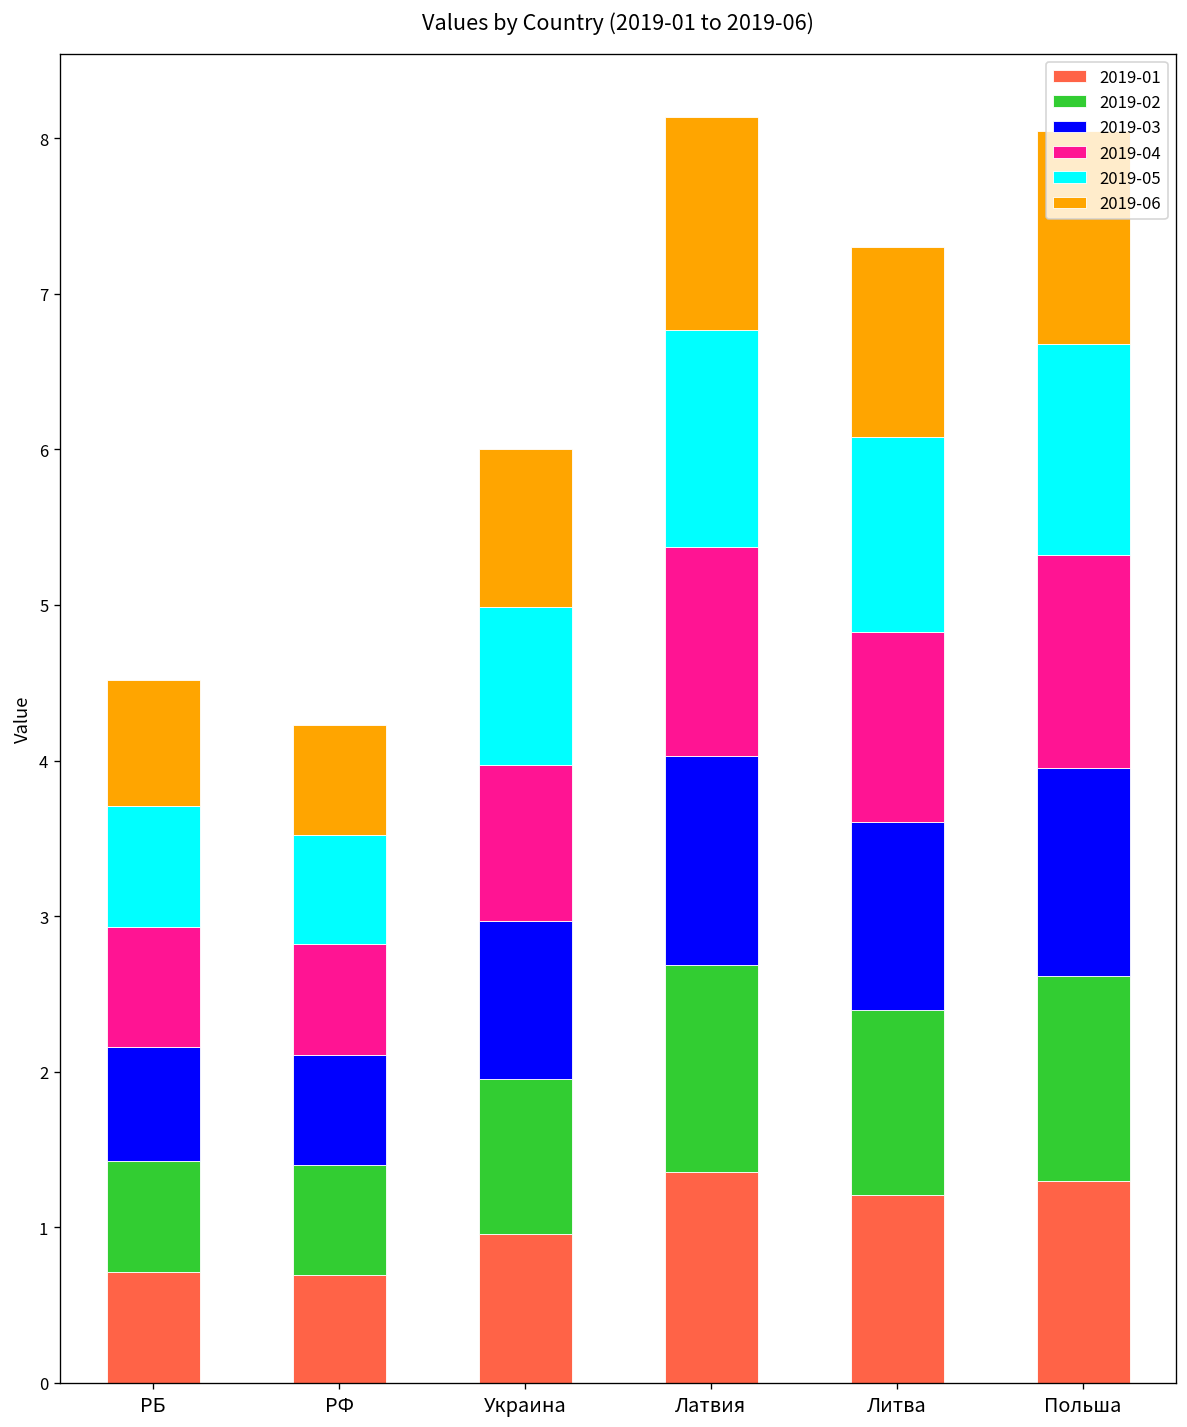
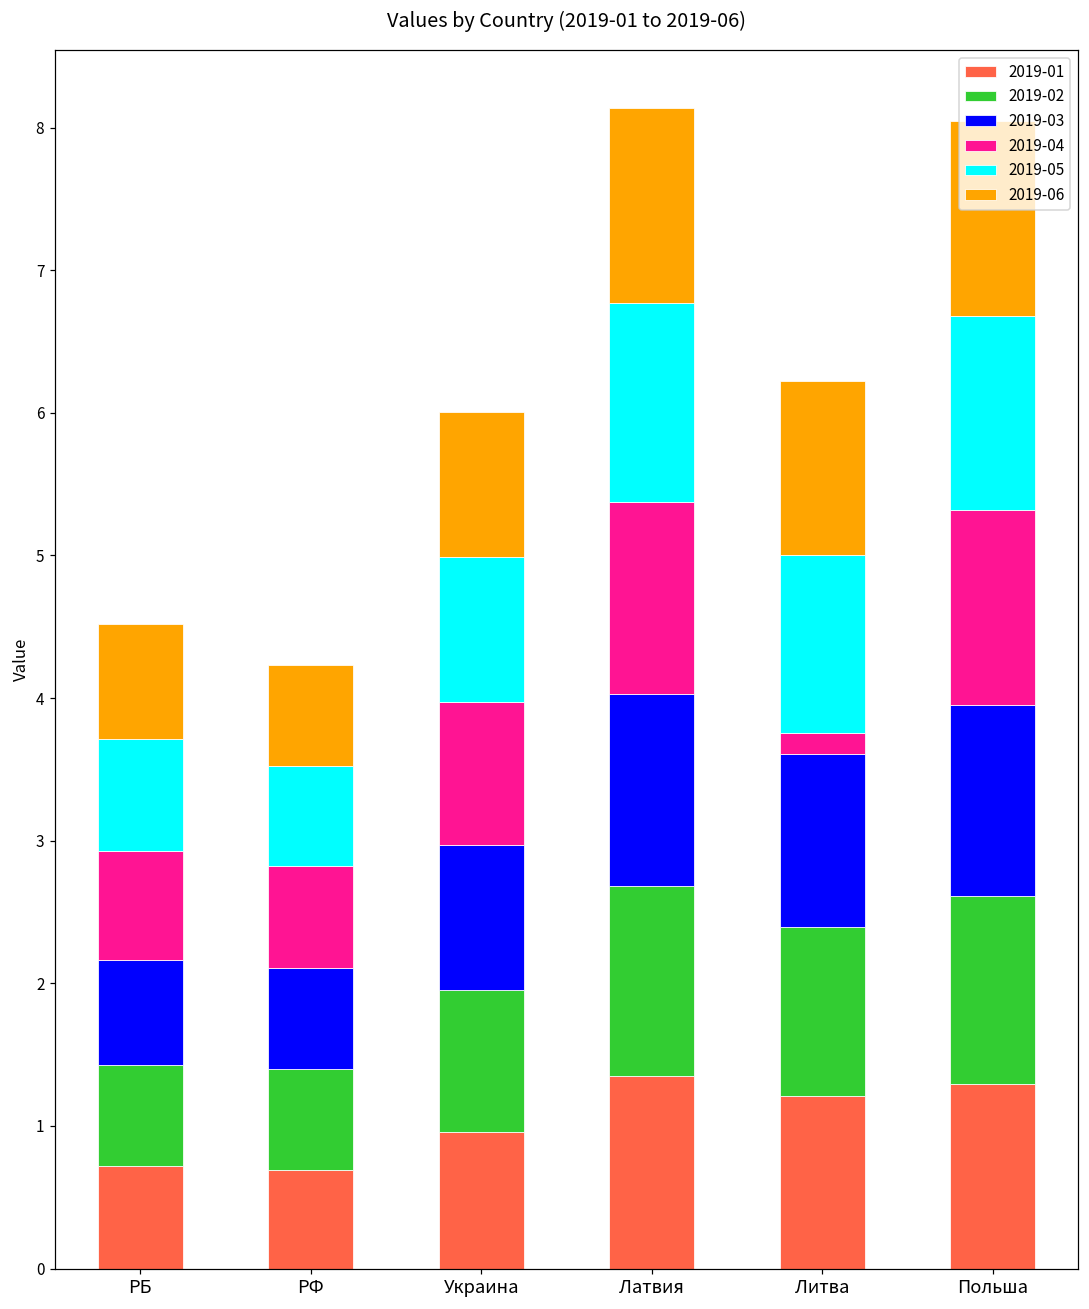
  {
    "2019-01": {
      "РБ": 0.72,
      "РФ": 0.69,
      "Украина": 0.95,
      "Латвия": 1.35,
      "Литва": 1.21,
      "Польша": 1.30
    },
    "2019-02": {
      "РБ": 0.71,
      "РФ": 0.71,
      "Украина": 1.00,
      "Латвия": 1.33,
      "Литва": 1.19,
      "Польша": 1.32
    },
    "2019-03": {
      "РБ": 0.73,
      "РФ": 0.71,
      "Украина": 1.02,
      "Латвия": 1.34,
      "Литва": 1.21,
      "Польша": 1.34
    },
    "2019-04": {
      "РБ": 0.77,
      "РФ": 0.71,
      "Украина": 1.00,
      "Латвия": 1.35,
-     "Литва": 1.22,
+     "Литва": 0.15,
      "Польша": 1.37
    },
    "2019-05": {
      "РБ": 0.78,
      "РФ": 0.70,
      "Украина": 1.01,
      "Латвия": 1.39,
      "Литва": 1.25,
      "Польша": 1.36
    },
    "2019-06": {
      "РБ": 0.81,
      "РФ": 0.71,
      "Украина": 1.02,
      "Латвия": 1.37,
      "Литва": 1.22
    }
  }
